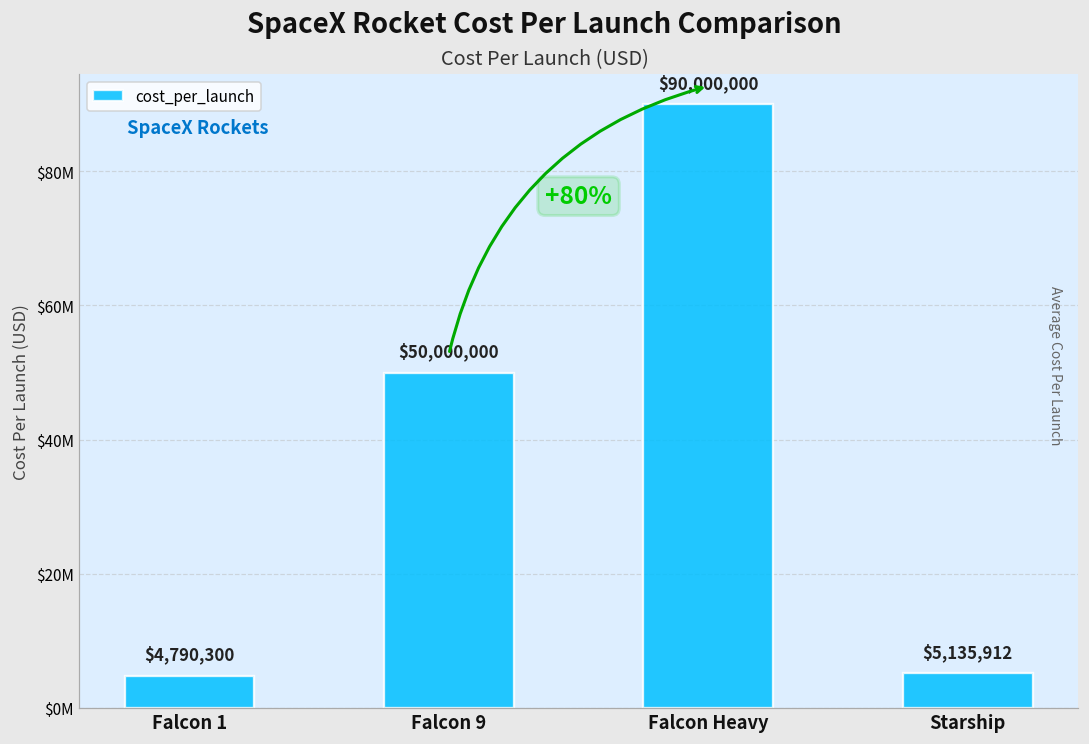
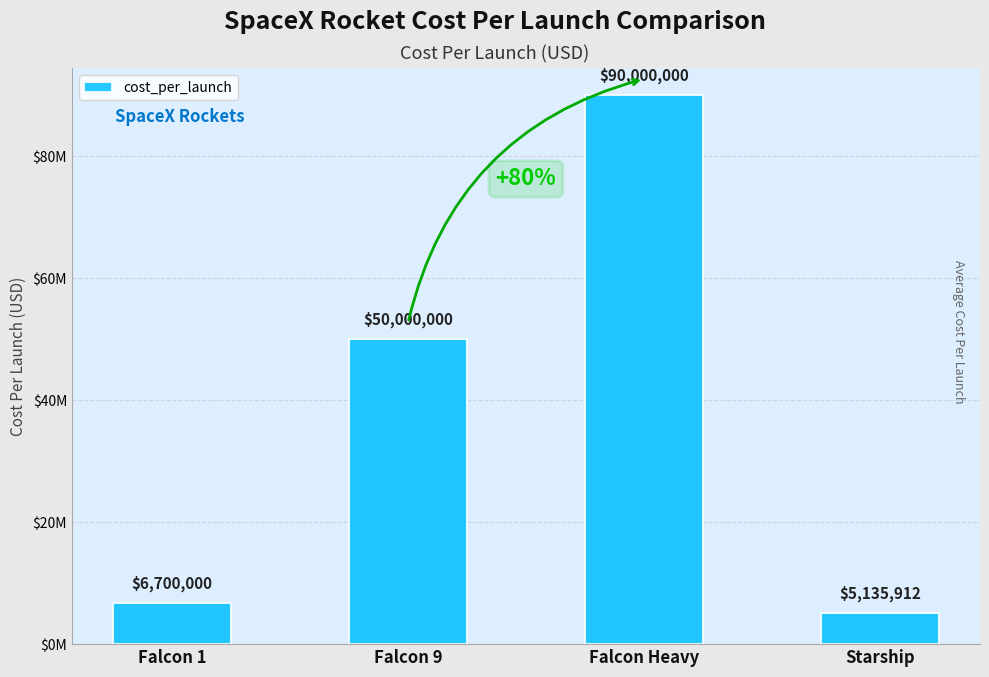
  {
-   "Falcon 1": "$4,790,300",
+   "Falcon 1": "$6,700,000",
    "Falcon 9": "$50,000,000",
    "Falcon Heavy": "$90,000,000",
    "Starship": "$5,135,912"
  }
